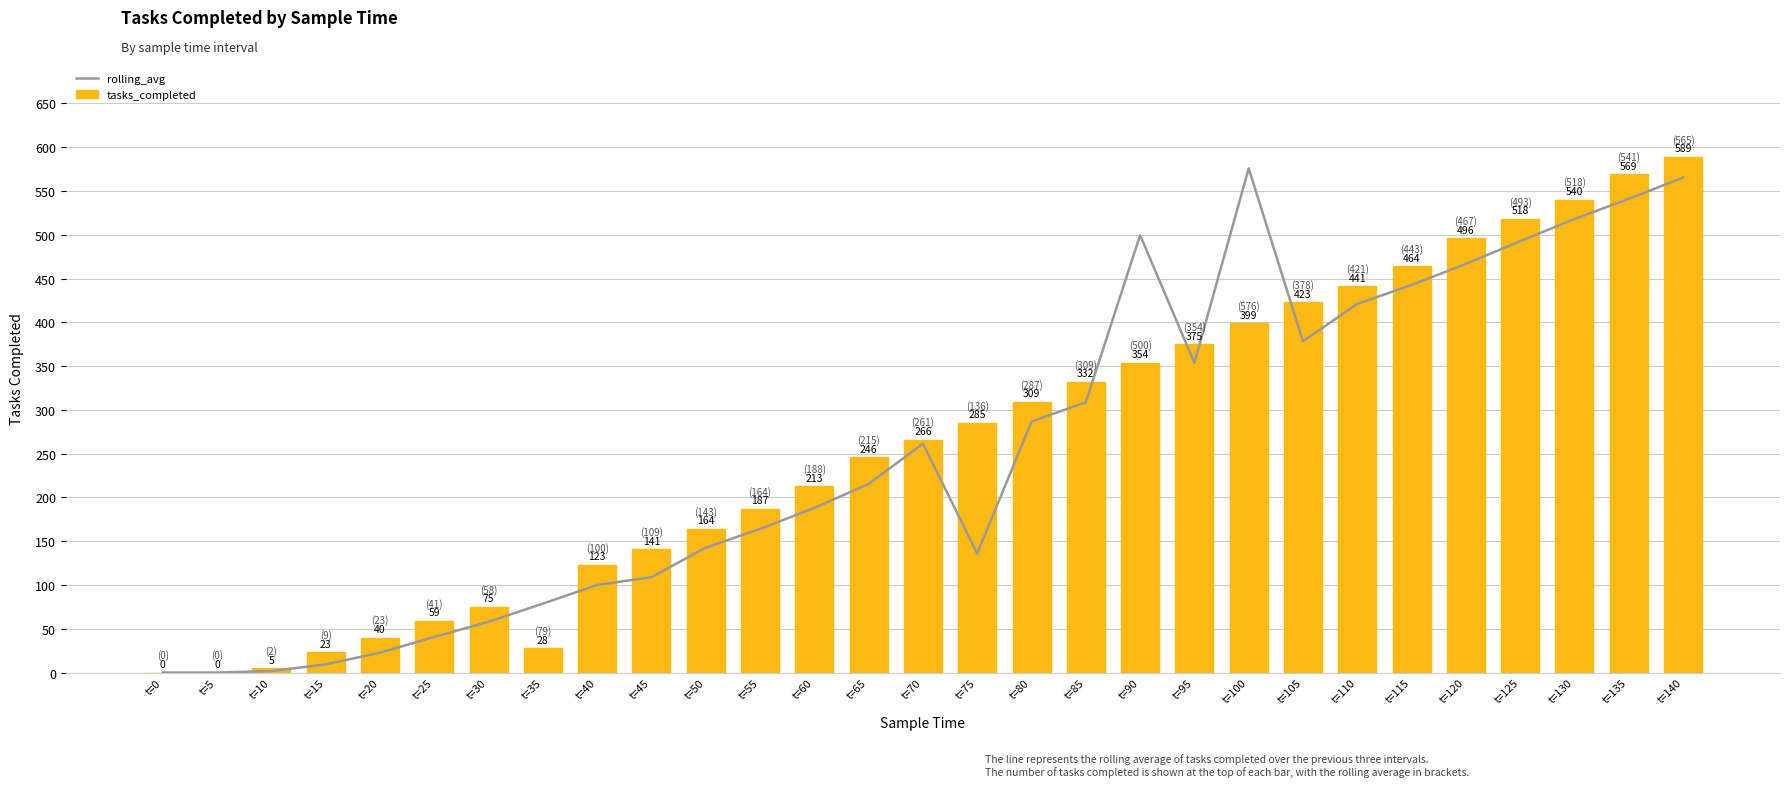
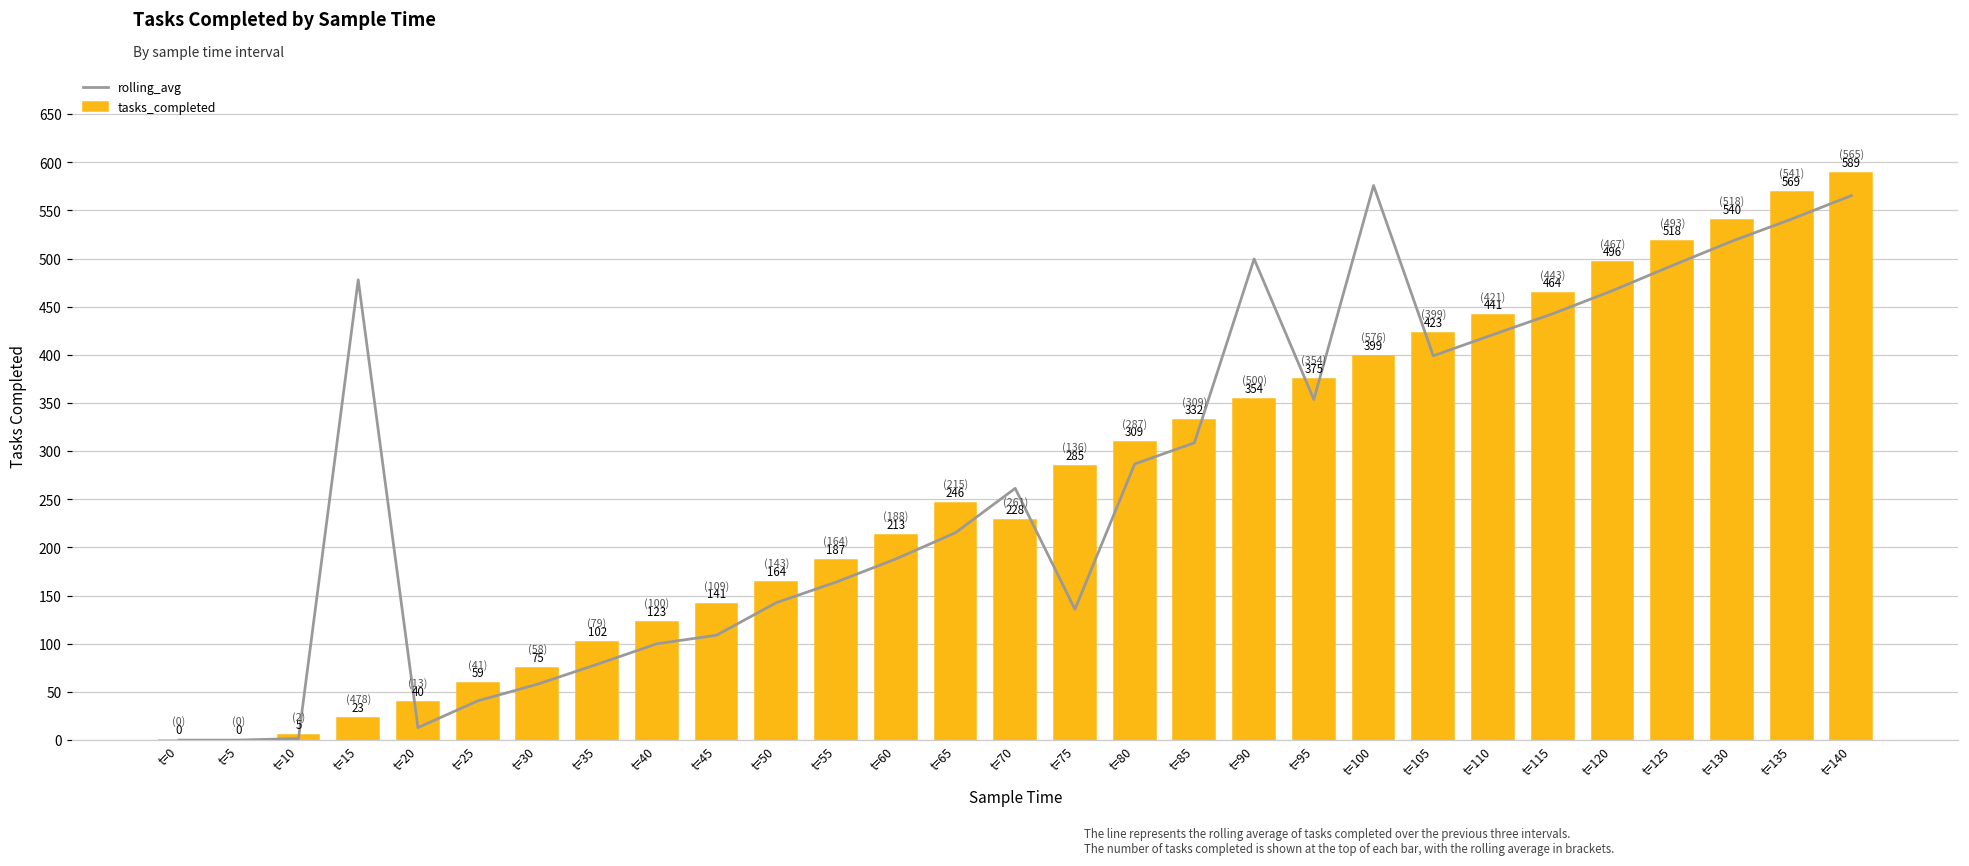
  {
    "rolling_avg": {
      "t=0": "0",
      "t=5": "0",
      "t=10": "(2)",
-     "t=15": "(9)",
-     "t=20": "(23)",
+     "t=15": "(478)",
+     "t=20": "(13)",
      "t=35": "(79)",
      "t=70": "(261)",
-     "t=105": "(378)"
+     "t=105": "(399)"
    },
    "tasks_completed": {
      "t=0": "0",
      "t=5": "0",
      "t=10": "5",
      "t=15": "23",
      "t=20": "40",
      "t=25": "59",
      "t=30": "75",
-     "t=35": "28",
+     "t=35": "102",
      "t=40": "123",
      "t=45": "141",
      "t=50": "164",
      "t=55": "187",
      "t=60": "213",
      "t=65": "246",
-     "t=70": "266",
+     "t=70": "228",
      "t=75": "285",
      "t=80": "309",
      "t=85": "332",
      "t=90": "354",
      "t=95": "375",
      "t=100": "399",
      "t=105": "423",
      "t=110": "441",
      "t=115": "464",
      "t=120": "496",
      "t=125": "518",
      "t=130": "540",
      "t=135": "569",
      "t=140": "589"
    }
  }
